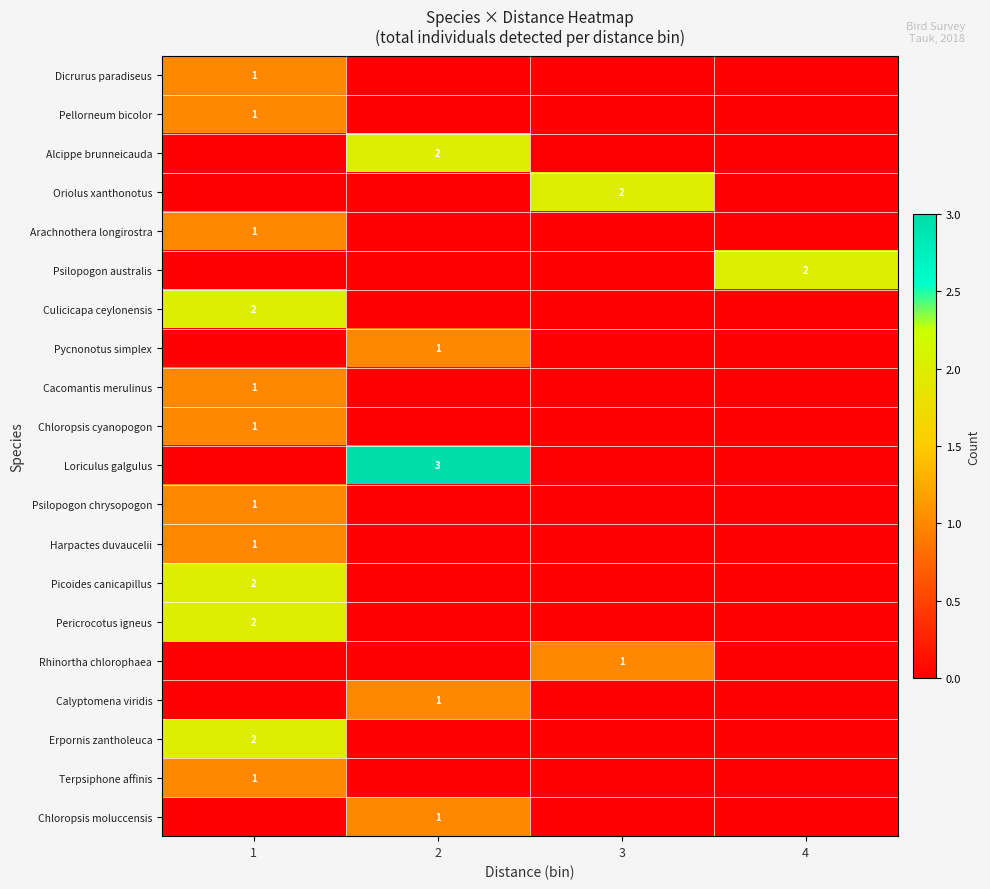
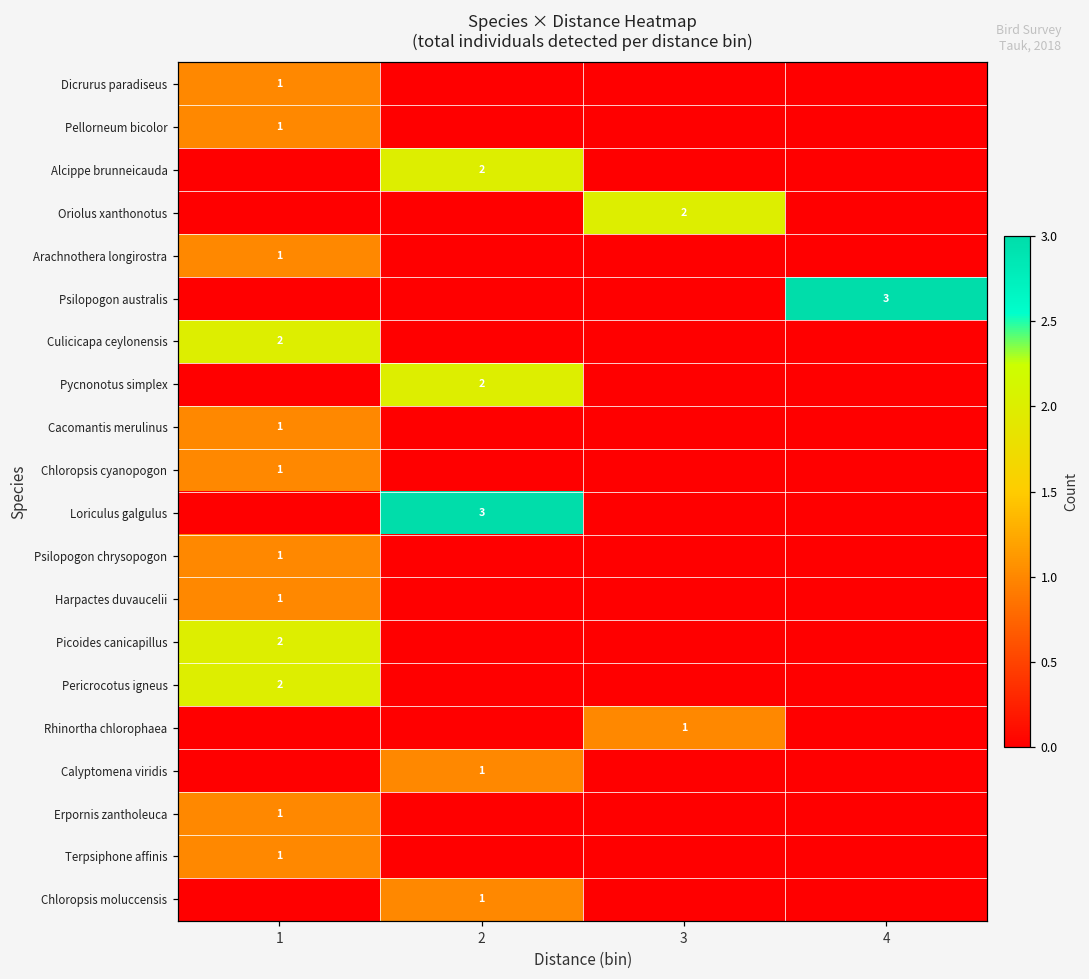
  {
    "Dicrurus paradiseus": {
      "1": 1
    },
    "Pellorneum bicolor": {
      "1": 1
    },
    "Alcippe brunneicauda": {
      "2": 2
    },
    "Oriolus xanthonotus": {
      "3": 2
    },
    "Arachnothera longirostra": {
      "1": 1
    },
    "Psilopogon australis": {
-     "4": 2
+     "4": 3
    },
    "Culicicapa ceylonensis": {
      "1": 2
    },
    "Pycnonotus simplex": {
-     "2": 1
+     "2": 2
    },
    "Cacomantis merulinus": {
      "1": 1
    },
    "Chloropsis cyanopogon": {
      "1": 1
    },
    "Loriculus galgulus": {
      "2": 3
    },
    "Psilopogon chrysopogon": {
      "1": 1
    },
    "Harpactes duvaucelii": {
      "1": 1
    },
    "Picoides canicapillus": {
      "1": 2
    },
    "Pericrocotus igneus": {
      "1": 2
    },
    "Rhinortha chlorophaea": {
      "3": 1
    },
    "Calyptomena viridis": {
      "2": 1
    },
    "Erpornis zantholeuca": {
-     "1": 2
+     "1": 1
    },
    "Terpsiphone affinis": {
      "1": 1
    },
    "Chloropsis moluccensis": {
      "2": 1
    }
  }
